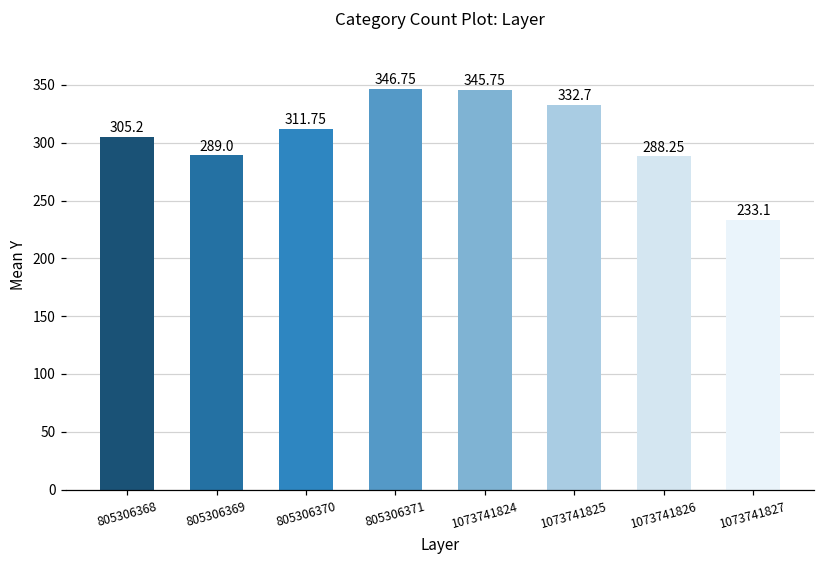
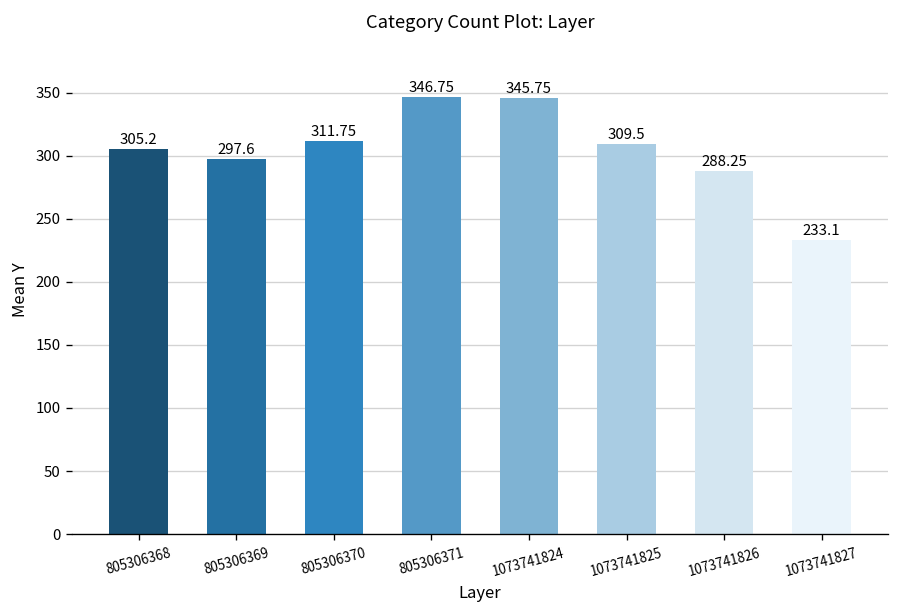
  {
    "805306368": 305.2,
-   "805306369": 289.0,
+   "805306369": 297.6,
    "805306370": 311.75,
    "805306371": 346.75,
    "1073741824": 345.75,
-   "1073741825": 332.7,
+   "1073741825": 309.5,
    "1073741826": 288.25,
    "1073741827": 233.1
  }
